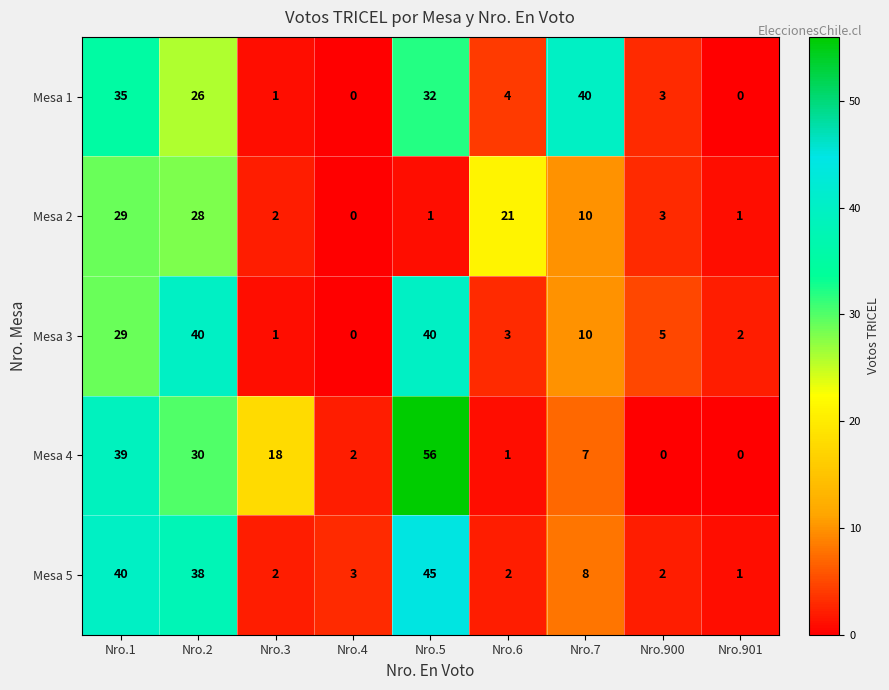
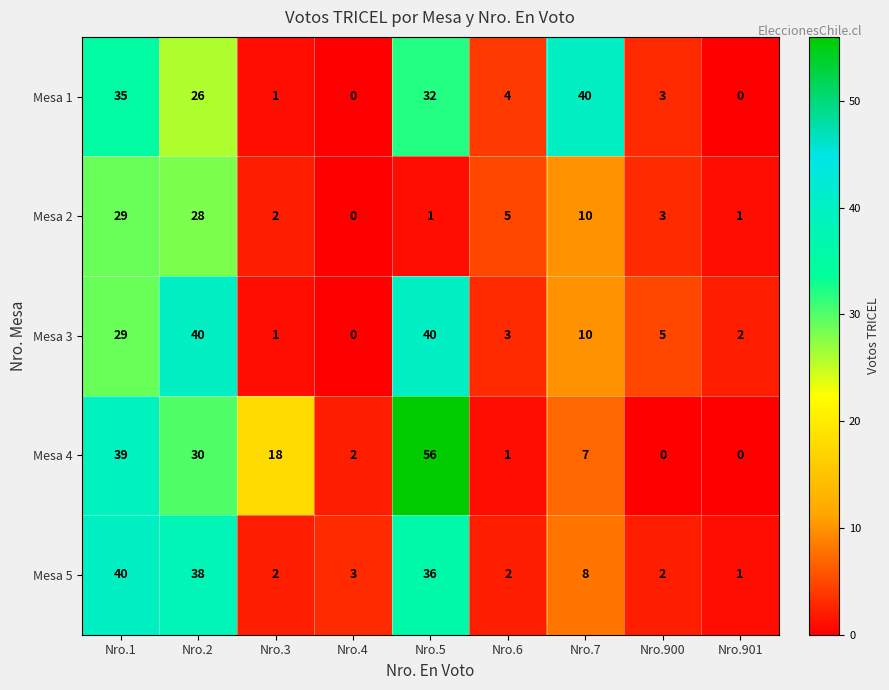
  {
    "Mesa 1": {
      "Nro.1": 35,
      "Nro.2": 26,
      "Nro.3": 1,
      "Nro.4": 0,
      "Nro.5": 32,
      "Nro.6": 4,
      "Nro.7": 40,
      "Nro.900": 3,
      "Nro.901": 0
    },
    "Mesa 2": {
      "Nro.1": 29,
      "Nro.2": 28,
      "Nro.3": 2,
      "Nro.4": 0,
      "Nro.5": 1,
-     "Nro.6": 21,
+     "Nro.6": 5,
      "Nro.7": 10,
      "Nro.900": 3,
      "Nro.901": 1
    },
    "Mesa 3": {
      "Nro.1": 29,
      "Nro.2": 40,
      "Nro.3": 1,
      "Nro.4": 0,
      "Nro.5": 40,
      "Nro.6": 3,
      "Nro.7": 10,
      "Nro.900": 5,
      "Nro.901": 2
    },
    "Mesa 4": {
      "Nro.1": 39,
      "Nro.2": 30,
      "Nro.3": 18,
      "Nro.4": 2,
      "Nro.5": 56,
      "Nro.6": 1,
      "Nro.7": 7,
      "Nro.900": 0,
      "Nro.901": 0
    },
    "Mesa 5": {
      "Nro.1": 40,
      "Nro.2": 38,
      "Nro.3": 2,
      "Nro.4": 3,
-     "Nro.5": 45,
+     "Nro.5": 36,
      "Nro.6": 2,
      "Nro.7": 8,
      "Nro.900": 2,
      "Nro.901": 1
    }
  }
